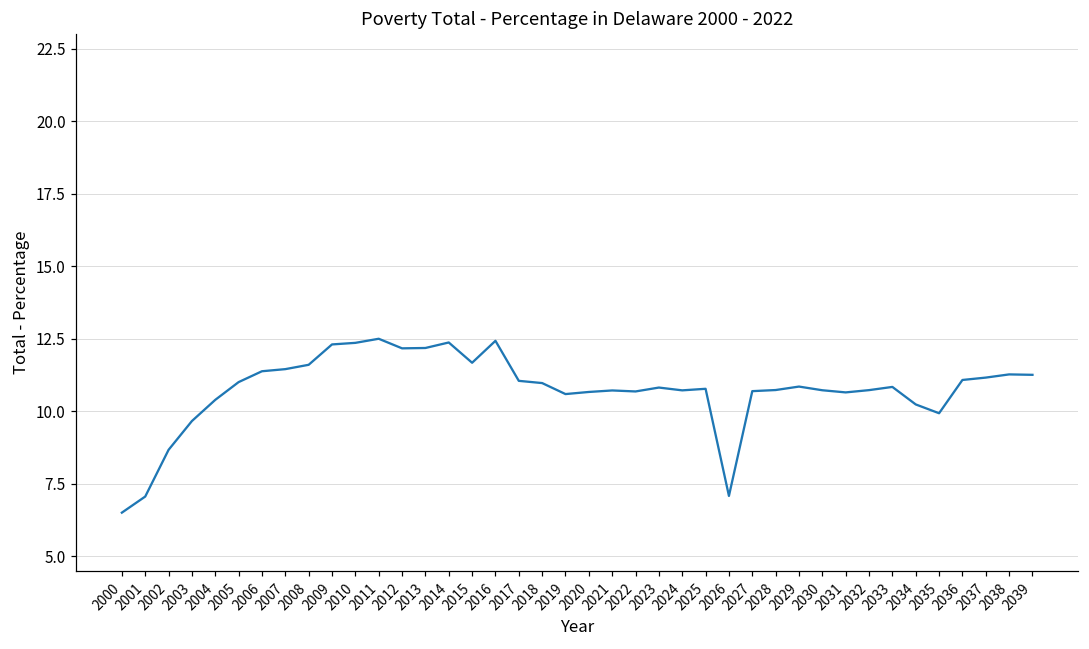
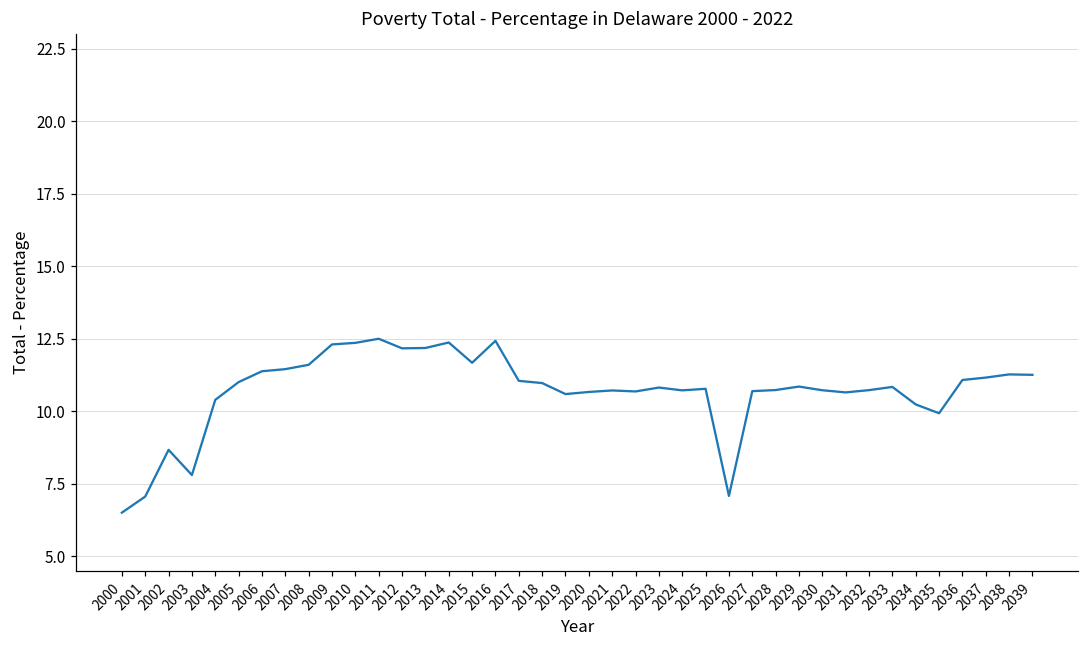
  {
    "2000": 6.5,
    "2001": 7.1,
    "2002": 8.7,
-   "2003": 9.7,
+   "2003": 7.8,
    "2004": 10.4,
    "2005": 11.0,
    "2006": 11.4,
    "2007": 11.5,
    "2008": 11.6,
    "2009": 12.3,
    "2010": 12.4,
    "2011": 12.5,
    "2012": 12.2,
    "2013": 12.2,
    "2014": 12.4,
    "2015": 11.7,
    "2016": 12.4,
    "2017": 11.0,
    "2018": 11.0,
    "2019": 10.6,
    "2020": 10.7,
    "2021": 10.7,
    "2022": 10.7,
    "2023": 10.8,
    "2024": 10.7,
    "2025": 10.8,
    "2026": 7.1,
    "2027": 10.7,
    "2028": 10.7,
    "2029": 10.9,
    "2030": 10.7,
    "2031": 10.6,
    "2032": 10.7,
    "2033": 10.8,
    "2034": 10.2,
    "2035": 9.9,
    "2036": 11.1,
    "2037": 11.2,
    "2038": 11.3,
    "2039": 11.3
  }
